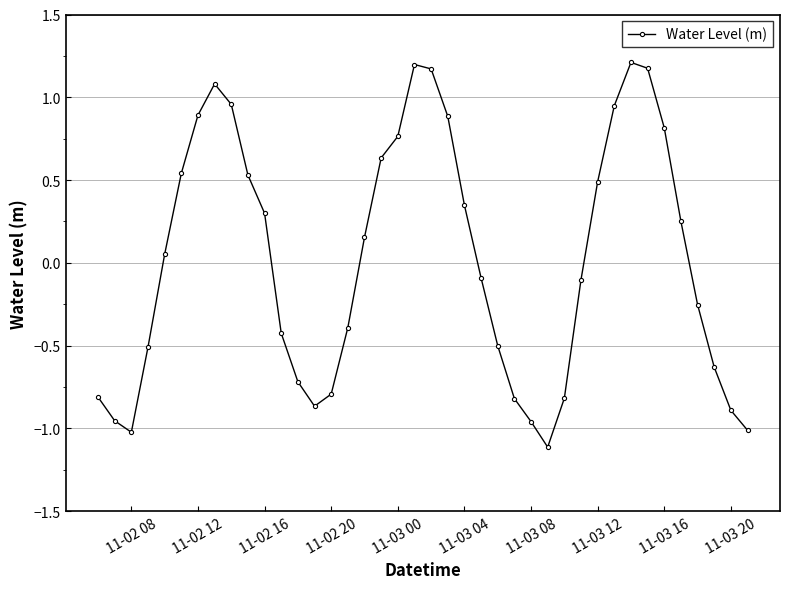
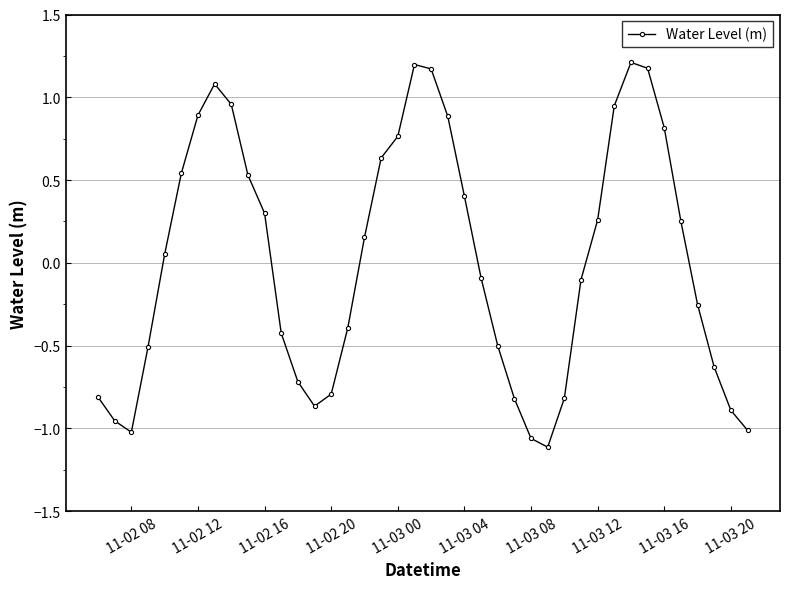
  {
    "11-02 08": -1.02,
    "11-02 12": 0.89,
    "11-02 16": 0.30,
    "11-02 20": -0.79,
    "11-03 00": 0.76,
-   "11-03 04": 0.35,
-   "11-03 08": -0.96,
-   "11-03 12": 0.49,
+   "11-03 04": 0.40,
+   "11-03 08": -1.06,
+   "11-03 12": 0.26,
    "11-03 16": 0.82,
    "11-03 20": -0.89
  }
